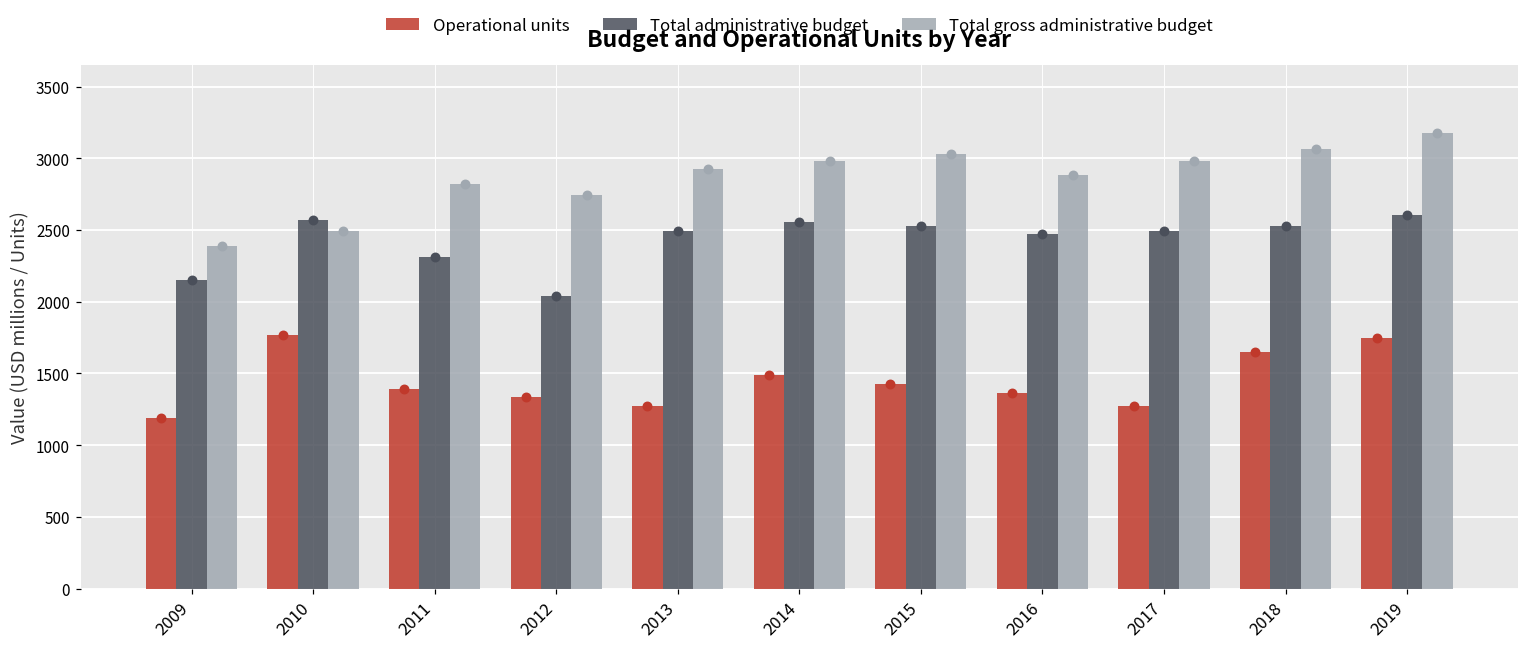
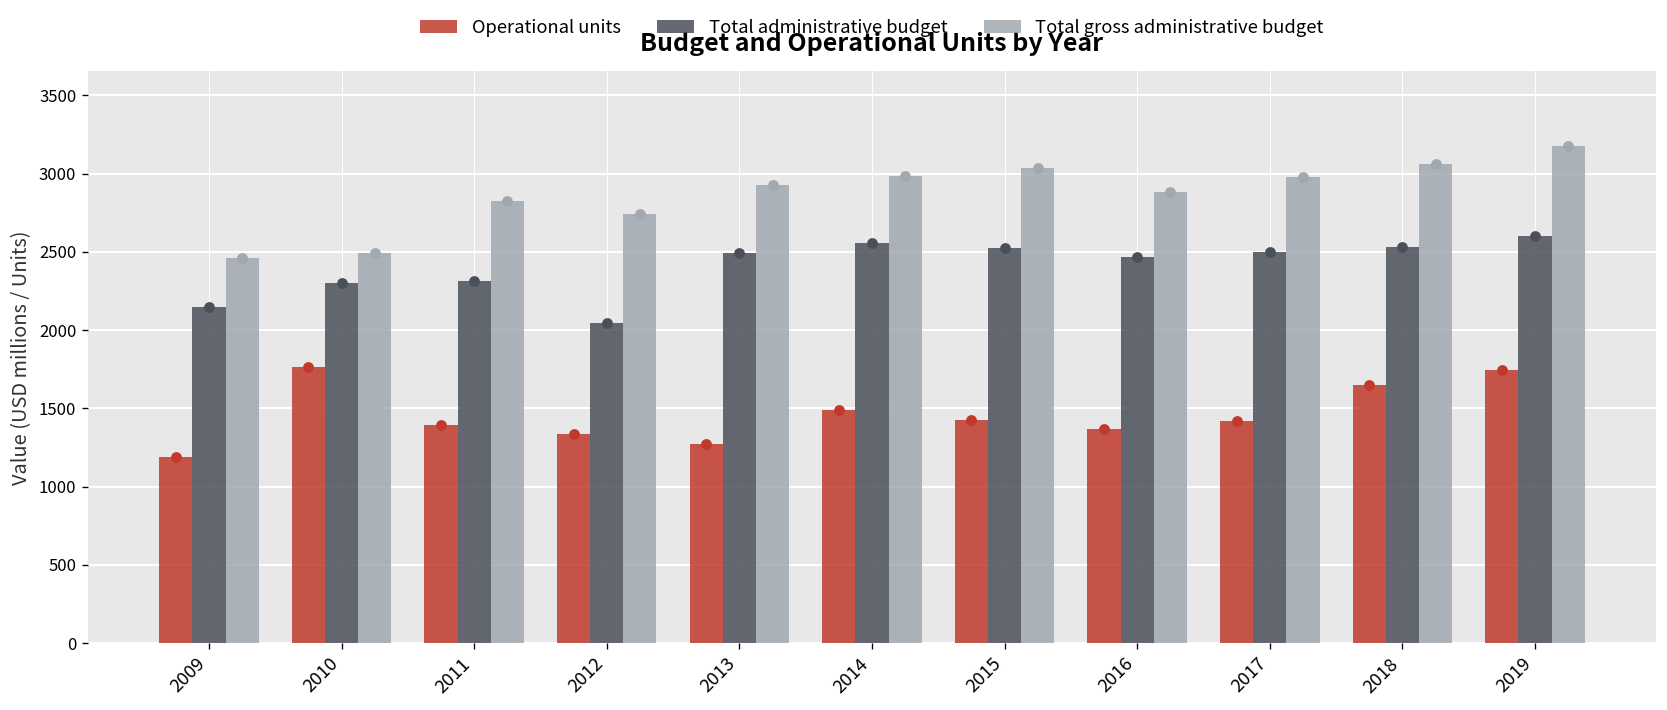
  {
    "Operational units": {
      "2009": 1190,
      "2010": 1770,
      "2011": 1400,
      "2012": 1340,
      "2013": 1270,
      "2014": 1490,
      "2015": 1420,
      "2016": 1360,
-     "2017": 1270,
+     "2017": 1420,
      "2018": 1650,
      "2019": 1740
    },
    "Total administrative budget": {
      "2009": 2150,
-     "2010": 2570,
+     "2010": 2300,
      "2011": 2310,
      "2012": 2040,
      "2013": 2500,
      "2014": 2560,
      "2015": 2530,
      "2016": 2470,
      "2017": 2500,
      "2018": 2530,
      "2019": 2600
    },
    "Total gross administrative budget": {
-     "2009": 2390,
+     "2009": 2460,
      "2010": 2500,
      "2011": 2820,
      "2012": 2740,
      "2013": 2930,
      "2014": 2980,
      "2015": 3030,
      "2016": 2880,
      "2017": 2980,
      "2018": 3060,
      "2019": 3180
    }
  }
